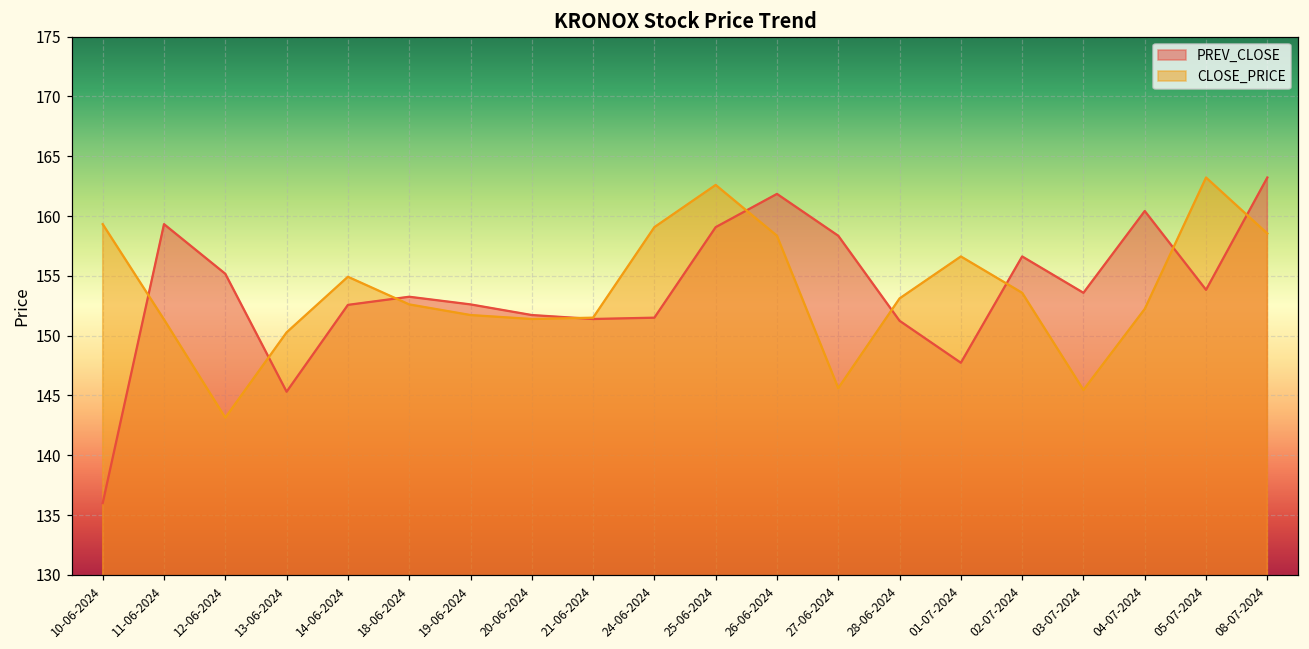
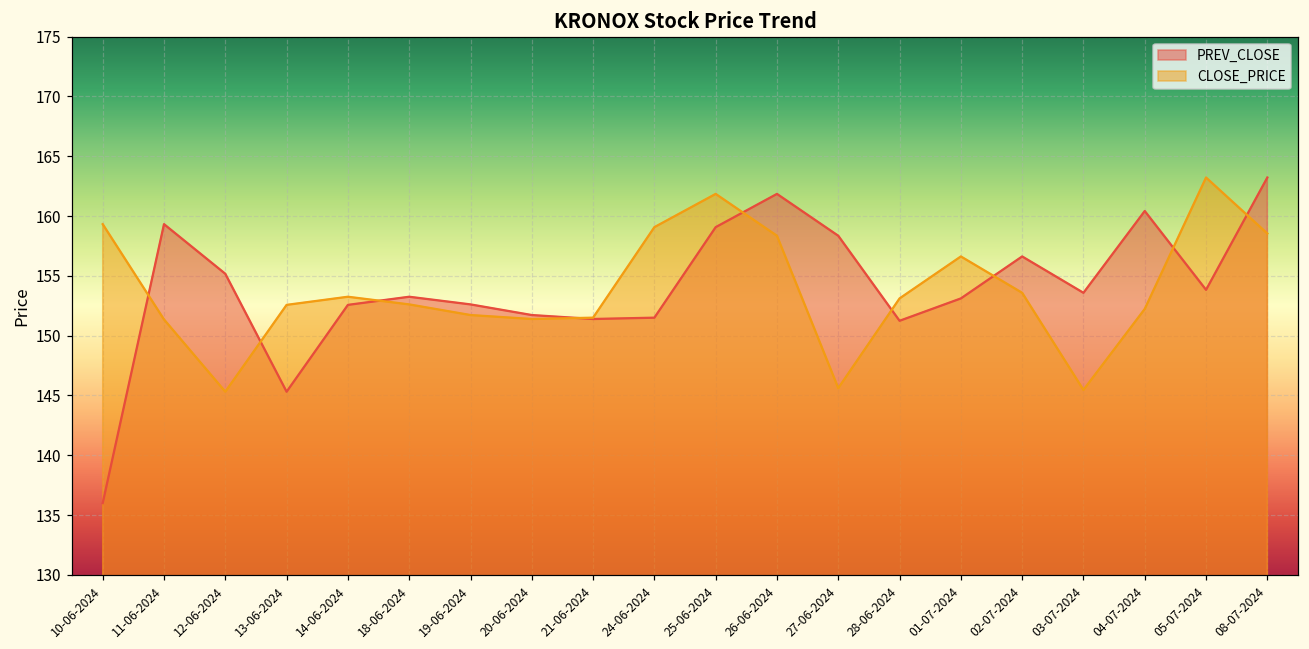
  {
    "PREV_CLOSE": {
      "10-06-2024": 136.0,
      "11-06-2024": 159.3,
      "12-06-2024": 155.2,
      "13-06-2024": 145.3,
      "14-06-2024": 152.6,
      "18-06-2024": 153.3,
      "19-06-2024": 152.6,
      "20-06-2024": 151.7,
      "24-06-2024": 151.5,
      "25-06-2024": 159.1,
      "26-06-2024": 161.9,
      "27-06-2024": 158.4,
      "28-06-2024": 151.2,
-     "01-07-2024": 147.7,
+     "01-07-2024": 153.1,
      "02-07-2024": 156.6,
      "03-07-2024": 153.6,
      "04-07-2024": 160.4,
      "05-07-2024": 153.8,
      "08-07-2024": 163.2
    },
    "CLOSE_PRICE": {
      "10-06-2024": 159.3,
      "11-06-2024": 151.4,
-     "12-06-2024": 143.1,
-     "13-06-2024": 150.3,
-     "14-06-2024": 154.9,
+     "12-06-2024": 145.3,
+     "13-06-2024": 152.6,
+     "14-06-2024": 153.3,
      "18-06-2024": 152.6,
      "19-06-2024": 151.7,
      "20-06-2024": 151.4,
      "24-06-2024": 159.1,
-     "25-06-2024": 162.6,
+     "25-06-2024": 161.9,
      "26-06-2024": 158.4,
      "27-06-2024": 145.6,
      "28-06-2024": 153.1,
      "01-07-2024": 156.6,
      "02-07-2024": 153.6,
      "03-07-2024": 145.5,
      "04-07-2024": 152.2,
      "05-07-2024": 163.2,
      "08-07-2024": 158.5
    }
  }
